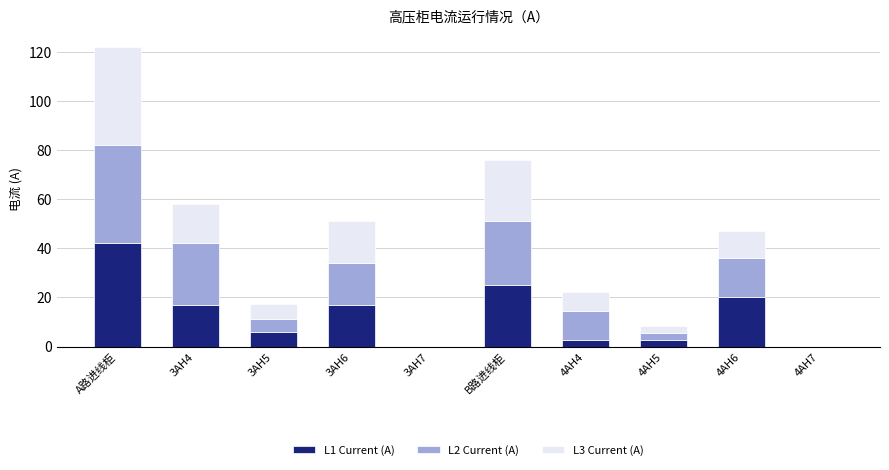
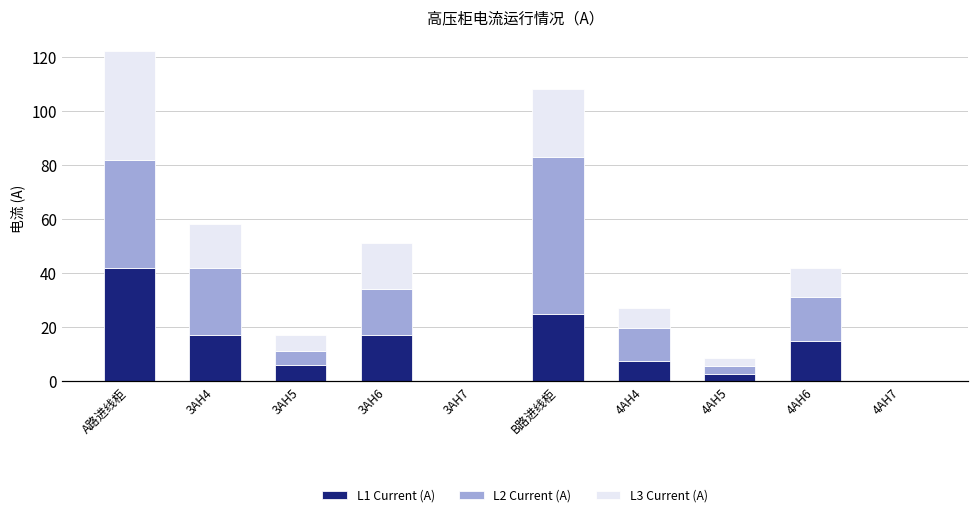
  {
    "L1 Current (A)": {
      "A路进线柜": 42,
      "3AH4": 17,
      "3AH5": 6,
      "3AH6": 17,
      "3AH7": 0,
      "B路进线柜": 25,
-     "4AH4": 3,
+     "4AH4": 8,
      "4AH5": 3,
-     "4AH6": 20,
+     "4AH6": 15,
      "4AH7": 0
    },
    "L2 Current (A)": {
      "A路进线柜": 40,
      "3AH4": 25,
      "3AH5": 5,
      "3AH6": 17,
      "3AH7": 0,
-     "B路进线柜": 26,
+     "B路进线柜": 58,
      "4AH4": 12,
      "4AH5": 3,
      "4AH6": 16,
      "4AH7": 0
    },
    "L3 Current (A)": {
      "A路进线柜": 40,
      "3AH4": 16,
      "3AH5": 6,
      "3AH6": 17,
      "3AH7": 0,
      "B路进线柜": 25,
      "4AH4": 8,
      "4AH5": 3,
      "4AH6": 11,
      "4AH7": 0
    }
  }
